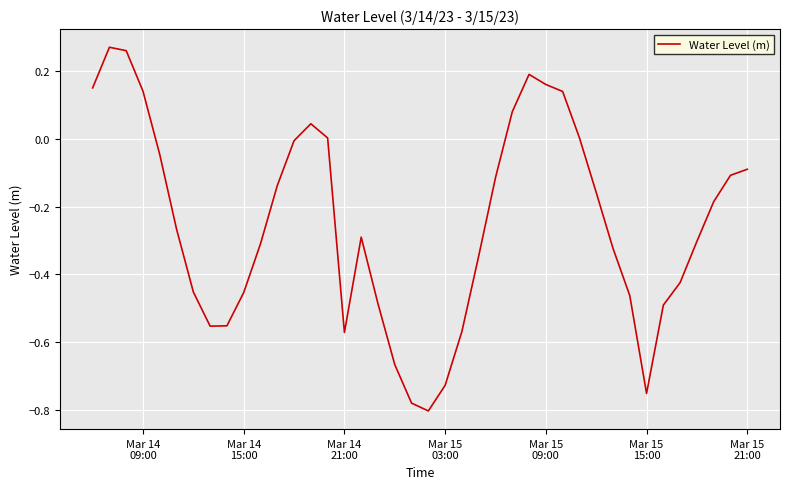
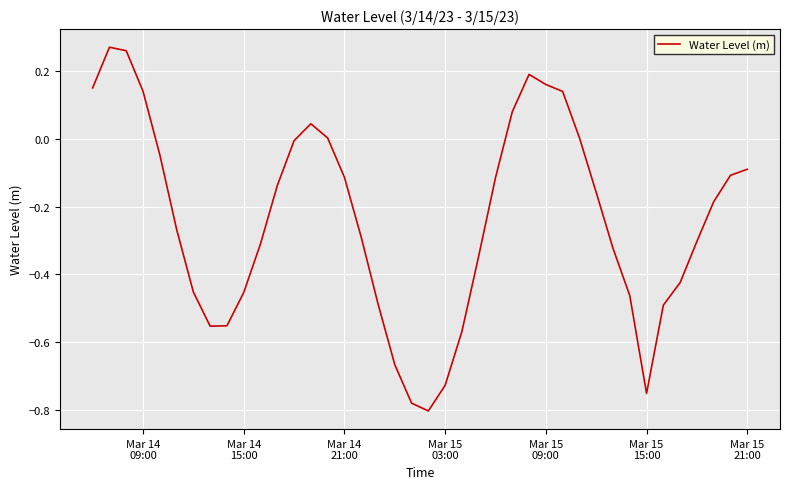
  {
    "Mar 14 09:00": 0.14,
    "Mar 14 15:00": -0.45,
-   "Mar 14 21:00": -0.57,
+   "Mar 14 21:00": -0.11,
    "Mar 15 03:00": -0.73,
    "Mar 15 09:00": 0.16,
    "Mar 15 15:00": -0.75,
    "Mar 15 21:00": -0.09
  }
